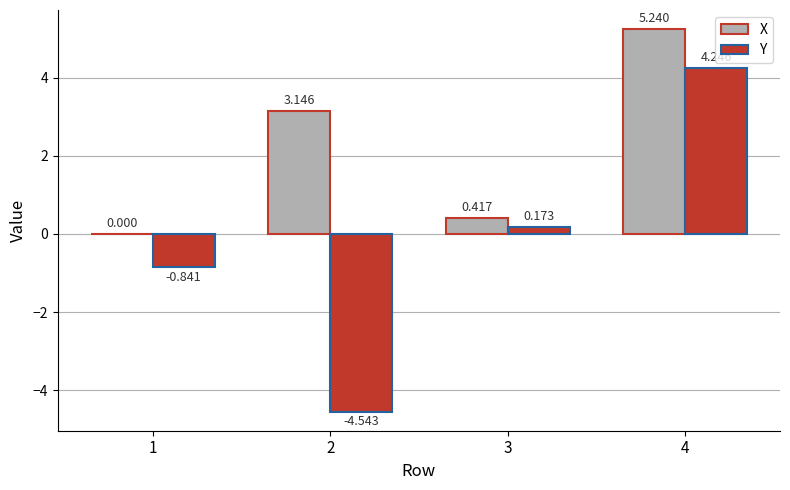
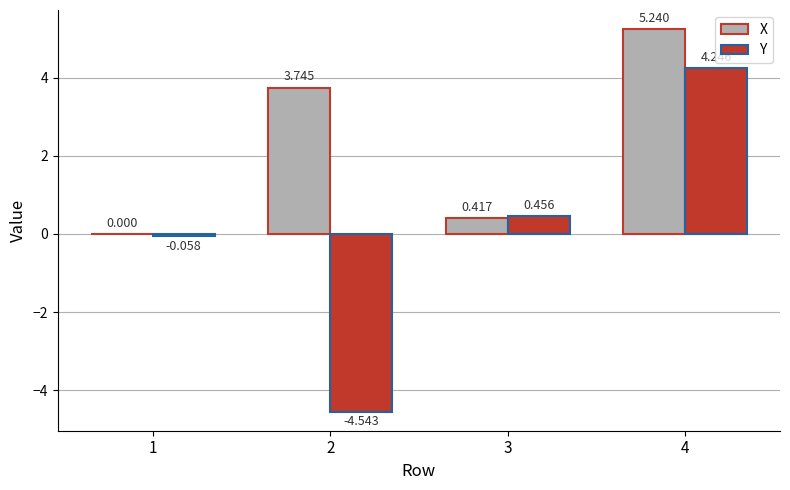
  {
    "X": {
      "1": 0.000,
-     "2": 3.146,
+     "2": 3.745,
      "3": 0.417,
      "4": 5.240
    },
    "Y": {
-     "1": -0.841,
+     "1": -0.058,
      "2": -4.543,
-     "3": 0.173
+     "3": 0.456
    }
  }
